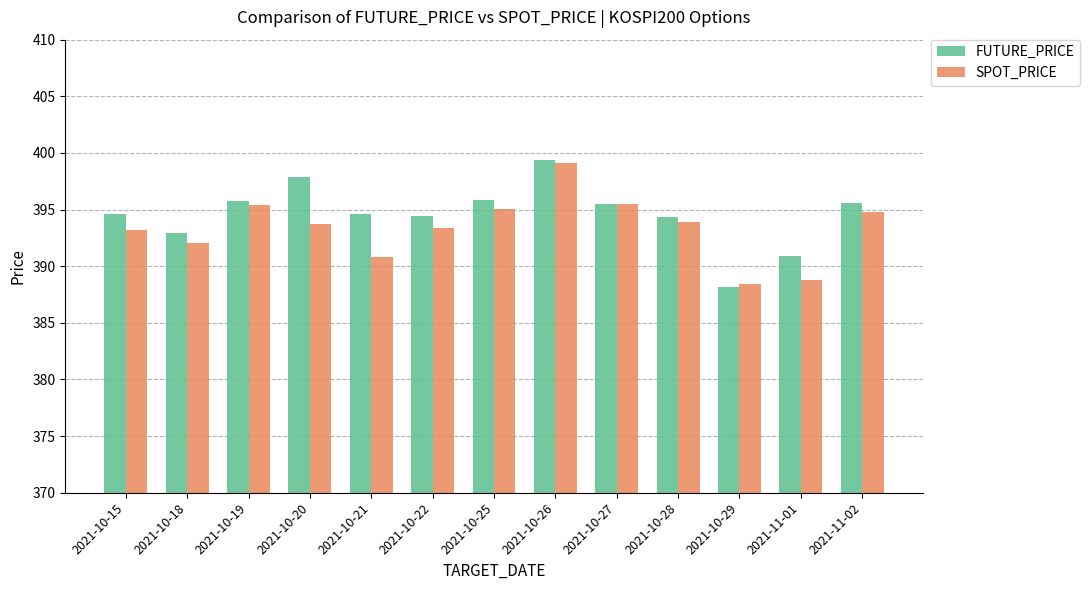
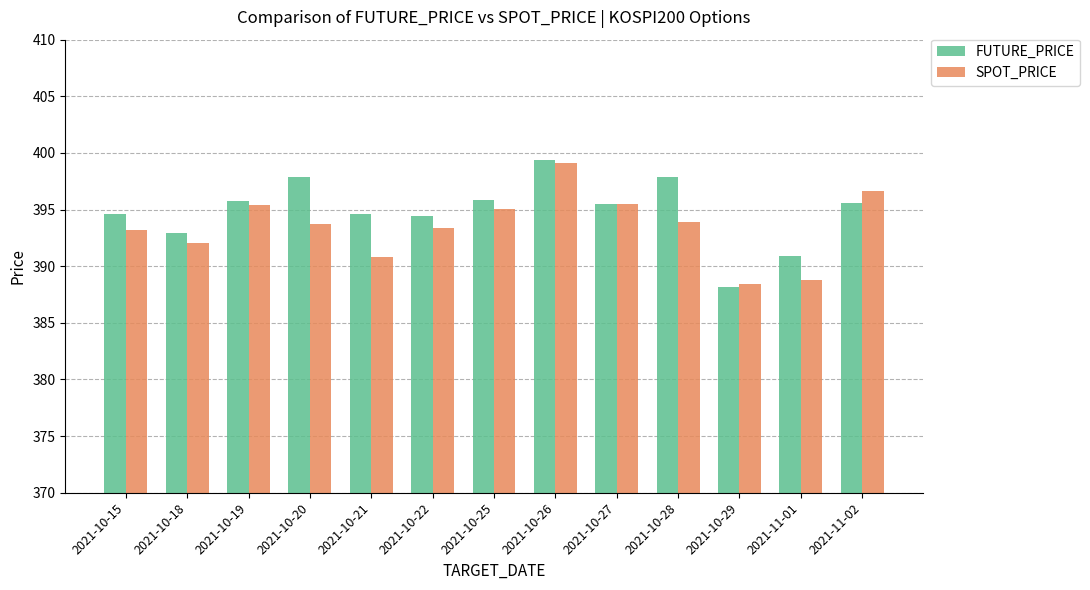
  {
    "FUTURE_PRICE": {
      "2021-10-15": 394.6,
      "2021-10-18": 392.9,
      "2021-10-19": 395.8,
      "2021-10-20": 397.9,
      "2021-10-21": 394.6,
      "2021-10-22": 394.4,
      "2021-10-25": 395.9,
      "2021-10-26": 399.4,
      "2021-10-27": 395.5,
-     "2021-10-28": 394.4,
+     "2021-10-28": 397.9,
      "2021-10-29": 388.2,
      "2021-11-01": 390.9,
      "2021-11-02": 395.6
    },
    "SPOT_PRICE": {
      "2021-10-15": 393.2,
      "2021-10-18": 392.0,
      "2021-10-19": 395.4,
      "2021-10-20": 393.7,
      "2021-10-21": 390.8,
      "2021-10-22": 393.3,
      "2021-10-25": 395.0,
      "2021-10-26": 399.1,
      "2021-10-27": 395.5,
      "2021-10-28": 393.9,
      "2021-10-29": 388.5,
      "2021-11-01": 388.8,
-     "2021-11-02": 394.8
+     "2021-11-02": 396.7
    }
  }
